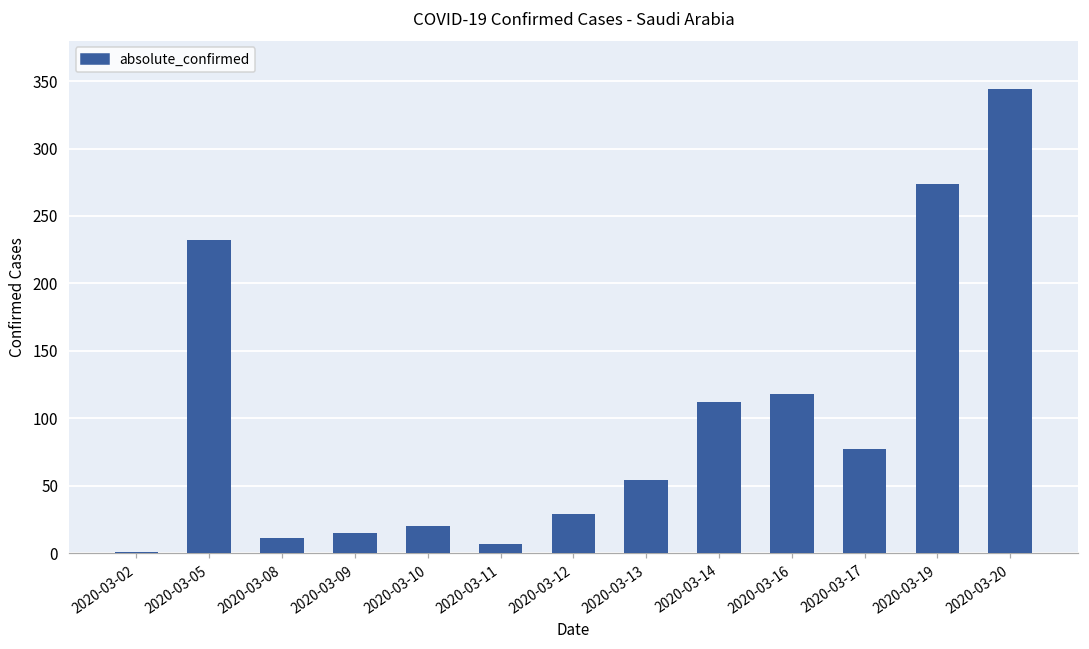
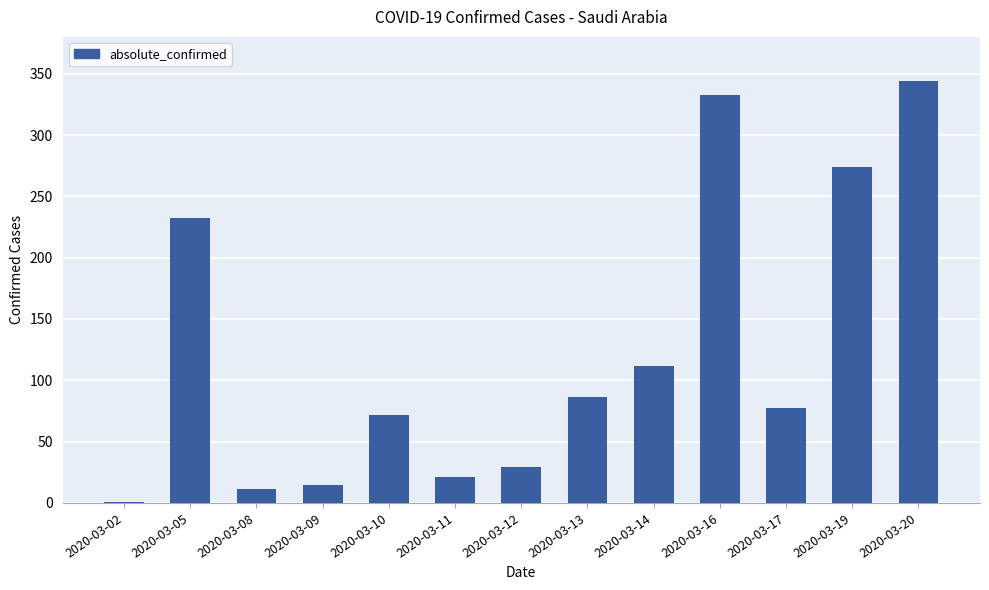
  {
    "2020-03-05": 232,
    "2020-03-08": 11,
    "2020-03-09": 15,
-   "2020-03-10": 20,
-   "2020-03-11": 7,
+   "2020-03-10": 72,
+   "2020-03-11": 21,
    "2020-03-12": 29,
-   "2020-03-13": 54,
+   "2020-03-13": 86,
    "2020-03-14": 112,
-   "2020-03-16": 118,
+   "2020-03-16": 333,
    "2020-03-17": 77,
    "2020-03-19": 274,
    "2020-03-20": 344
  }
